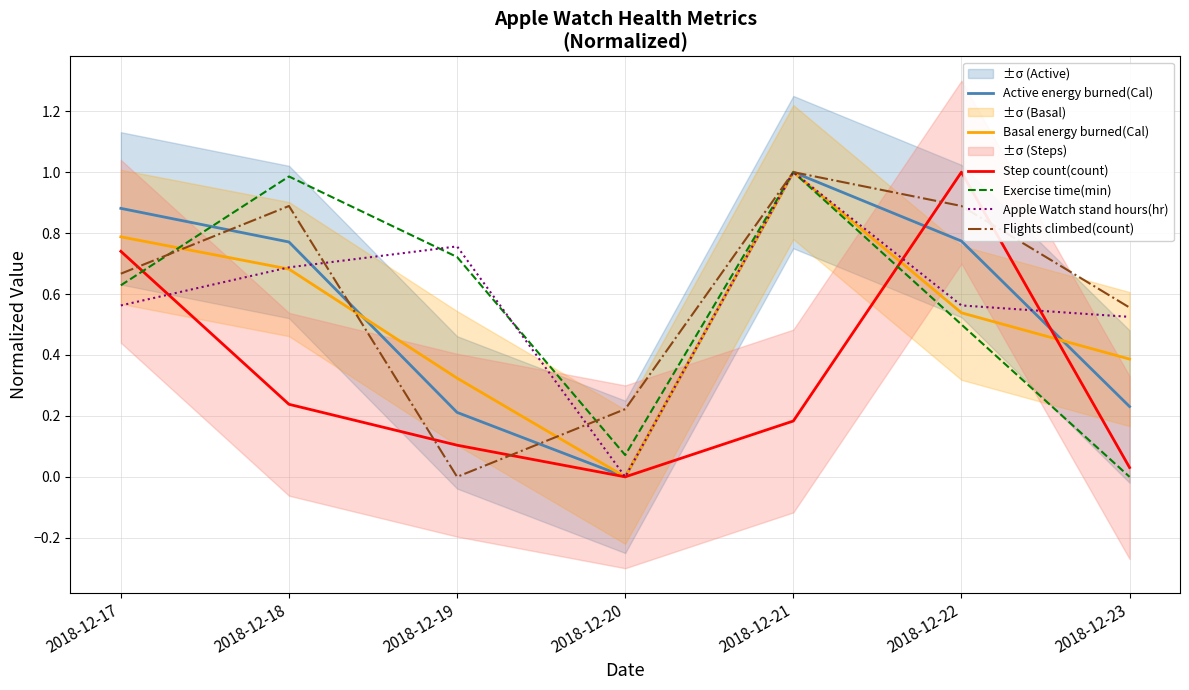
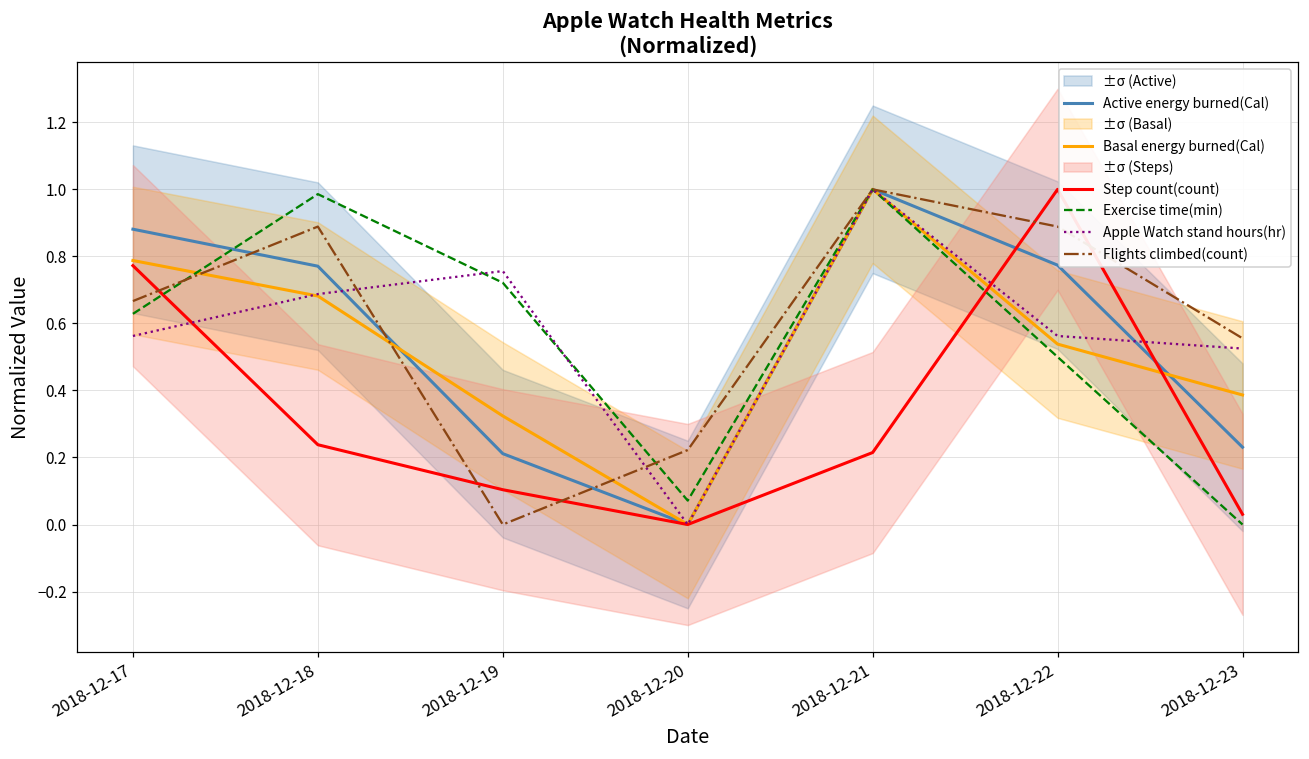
  {
    "Step count(count)": {
-     "2018-12-17": 0.74,
+     "2018-12-17": 0.77,
      "2018-12-18": 0.24,
      "2018-12-19": 0.10,
-     "2018-12-21": 0.18,
+     "2018-12-21": 0.21,
      "2018-12-22": 1.00,
      "2018-12-23": 0.03
    },
    "Exercise time(min)": {
      "2018-12-17": 0.63,
      "2018-12-18": 0.99,
      "2018-12-19": 0.72,
      "2018-12-20": 0.07,
      "2018-12-22": 0.50,
      "2018-12-23": 0.00
    },
    "Apple Watch stand hours(hr)": {
      "2018-12-17": 0.56,
      "2018-12-19": 0.76,
      "2018-12-22": 0.56,
      "2018-12-23": 0.53
    },
    "Flights climbed(count)": {
      "2018-12-17": 0.67,
      "2018-12-18": 0.89,
      "2018-12-19": 0.00,
      "2018-12-22": 0.89,
      "2018-12-23": 0.56
    }
  }
